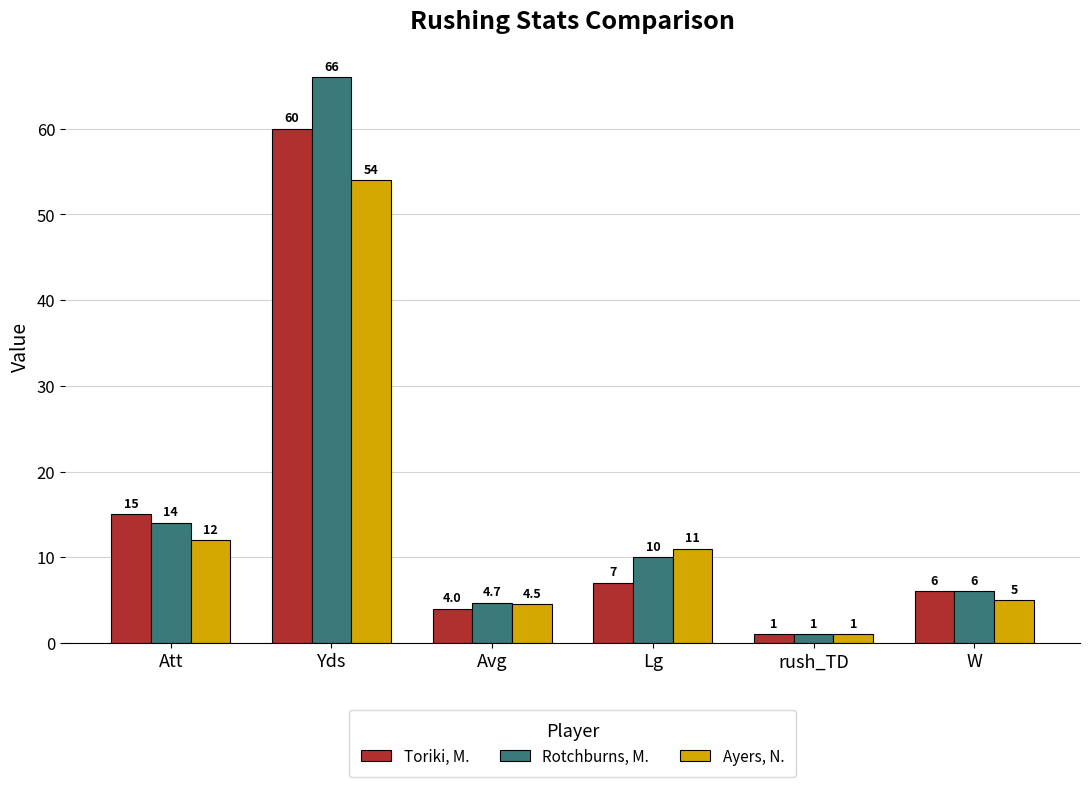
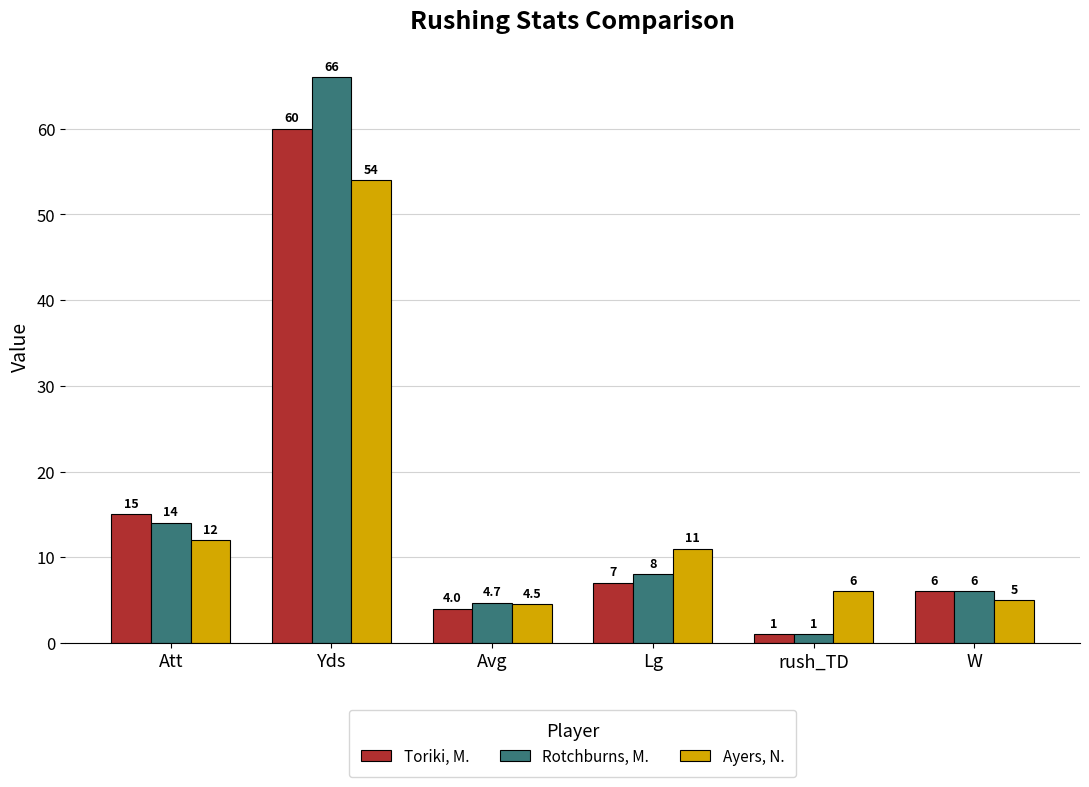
  {
    "Toriki, M.": {
      "Att": 15,
      "Yds": 60,
      "Avg": 4.0,
      "Lg": 7,
      "rush_TD": 1,
      "W": 6
    },
    "Rotchburns, M.": {
      "Att": 14,
      "Yds": 66,
      "Avg": 4.7,
-     "Lg": 10,
+     "Lg": 8,
      "rush_TD": 1,
      "W": 6
    },
    "Ayers, N.": {
      "Att": 12,
      "Yds": 54,
      "Avg": 4.5,
      "Lg": 11,
-     "rush_TD": 1,
+     "rush_TD": 6,
      "W": 5
    }
  }
